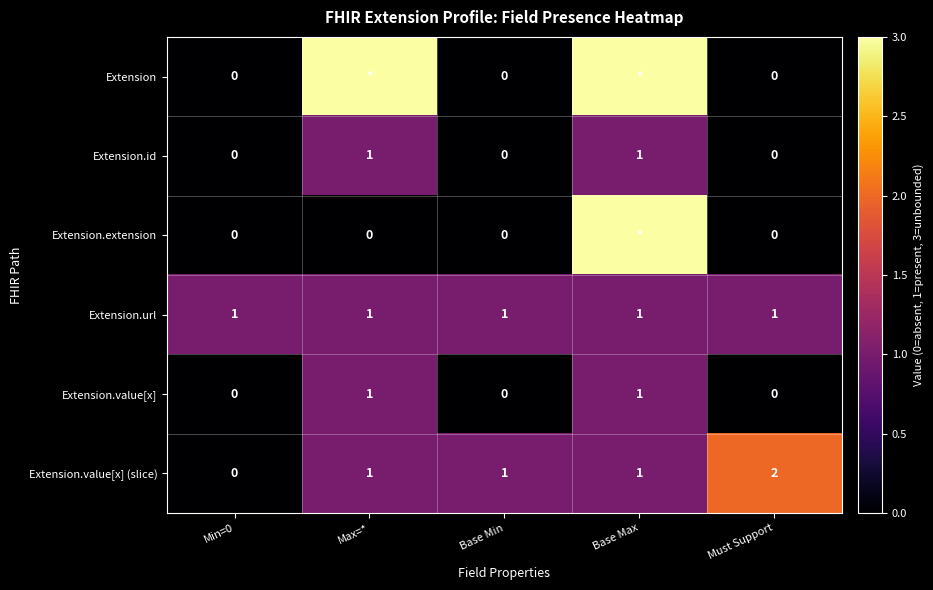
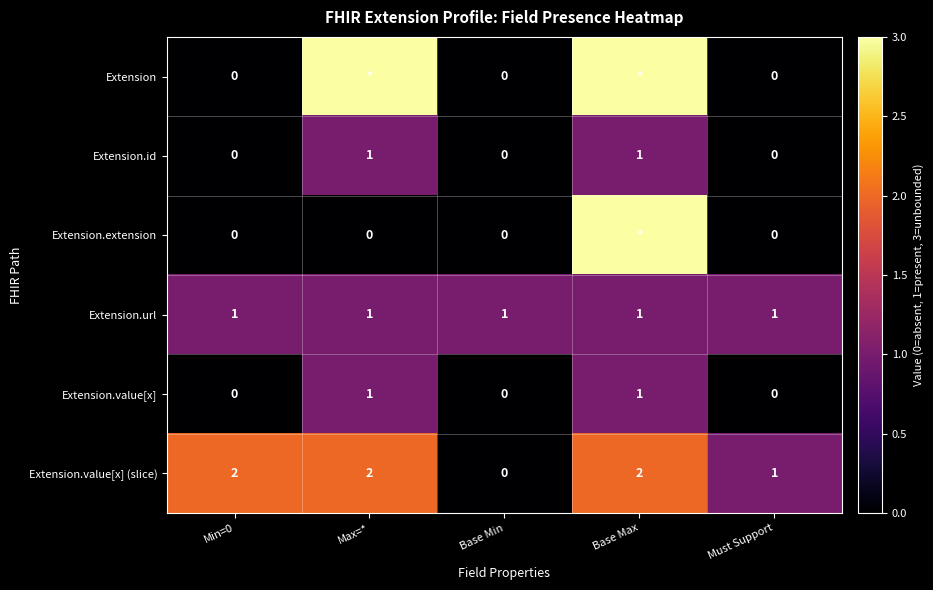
  {
    "Extension": {
      "Min=0": 0,
      "Base Min": 0,
      "Must Support": 0
    },
    "Extension.id": {
      "Min=0": 0,
      "Max=*": 1,
      "Base Min": 0,
      "Base Max": 1,
      "Must Support": 0
    },
    "Extension.extension": {
      "Min=0": 0,
      "Max=*": 0,
      "Base Min": 0,
      "Must Support": 0
    },
    "Extension.url": {
      "Min=0": 1,
      "Max=*": 1,
      "Base Min": 1,
      "Base Max": 1,
      "Must Support": 1
    },
    "Extension.value[x]": {
      "Min=0": 0,
      "Max=*": 1,
      "Base Min": 0,
      "Base Max": 1,
      "Must Support": 0
    },
    "Extension.value[x] (slice)": {
-     "Min=0": 0,
-     "Max=*": 1,
-     "Base Min": 1,
-     "Base Max": 1,
-     "Must Support": 2
+     "Min=0": 2,
+     "Max=*": 2,
+     "Base Min": 0,
+     "Base Max": 2,
+     "Must Support": 1
    }
  }
